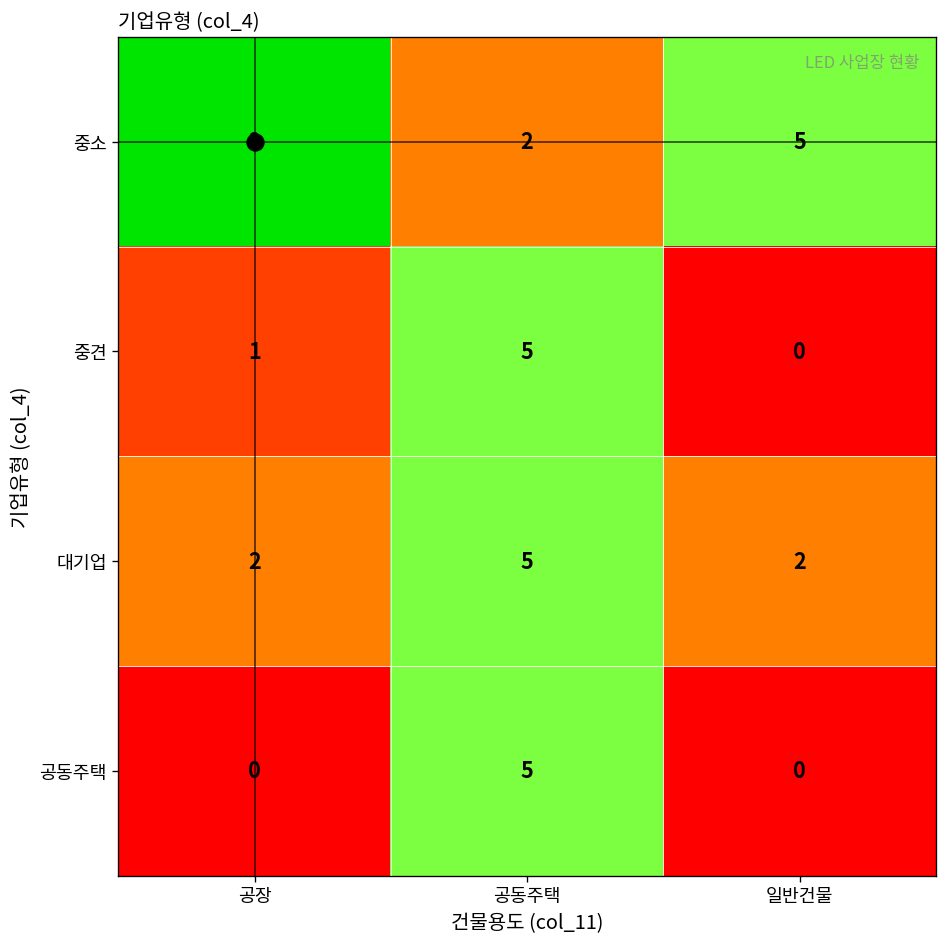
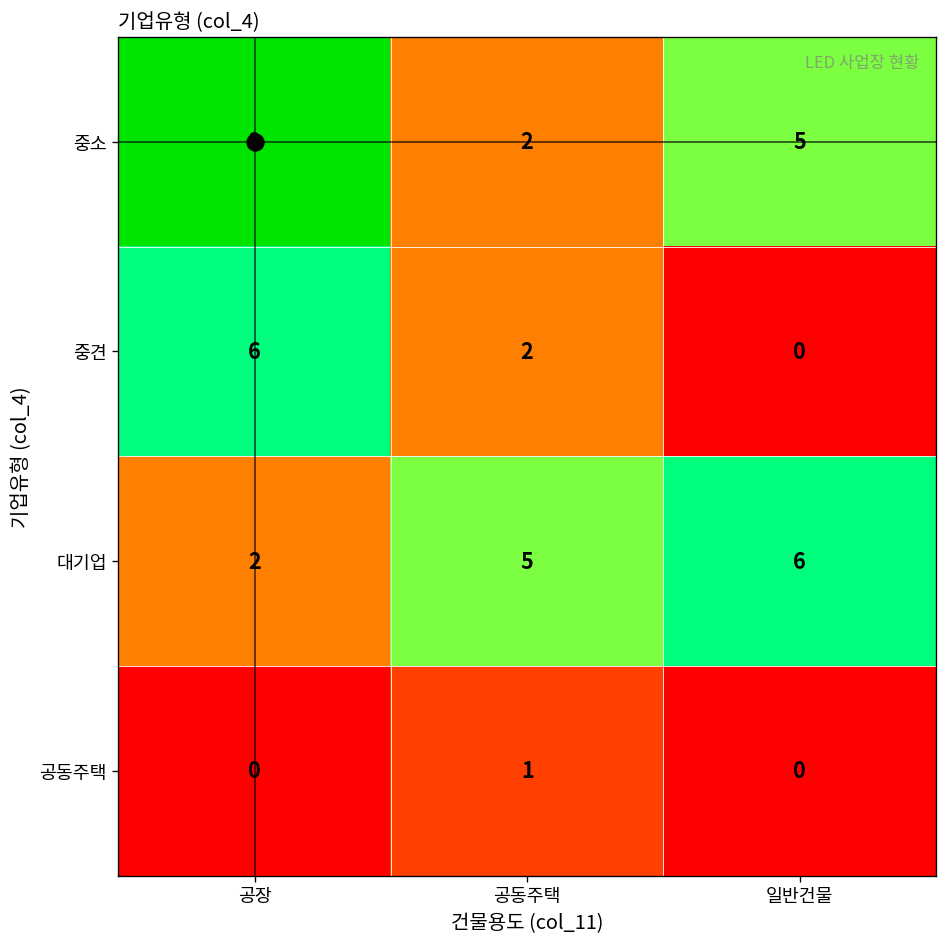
  {
    "중소": {
      "공동주택": 2
    },
    "중견": {
-     "공장": 1,
-     "공동주택": 5,
+     "공장": 6,
+     "공동주택": 2,
      "일반건물": 0
    },
    "대기업": {
      "공장": 2,
      "공동주택": 5,
-     "일반건물": 2
+     "일반건물": 6
    },
    "공동주택": {
      "공장": 0,
-     "공동주택": 5,
+     "공동주택": 1,
      "일반건물": 0
    }
  }
